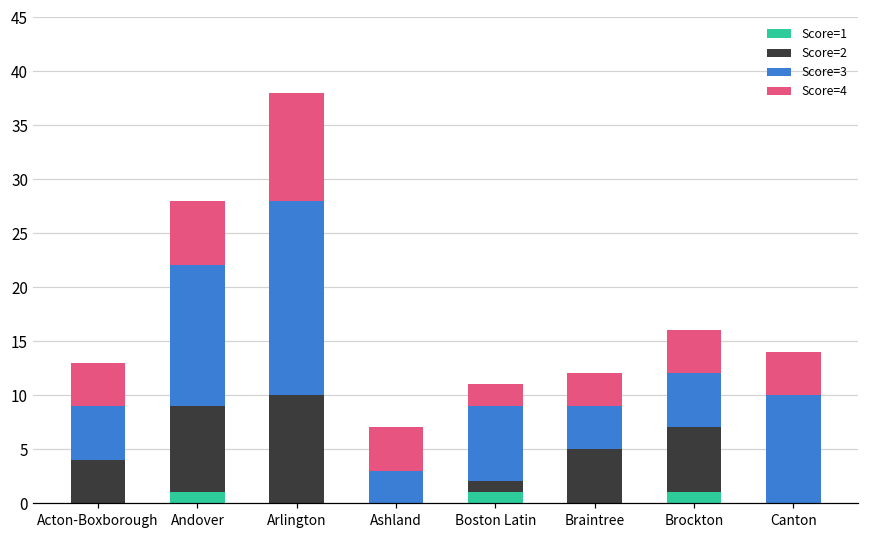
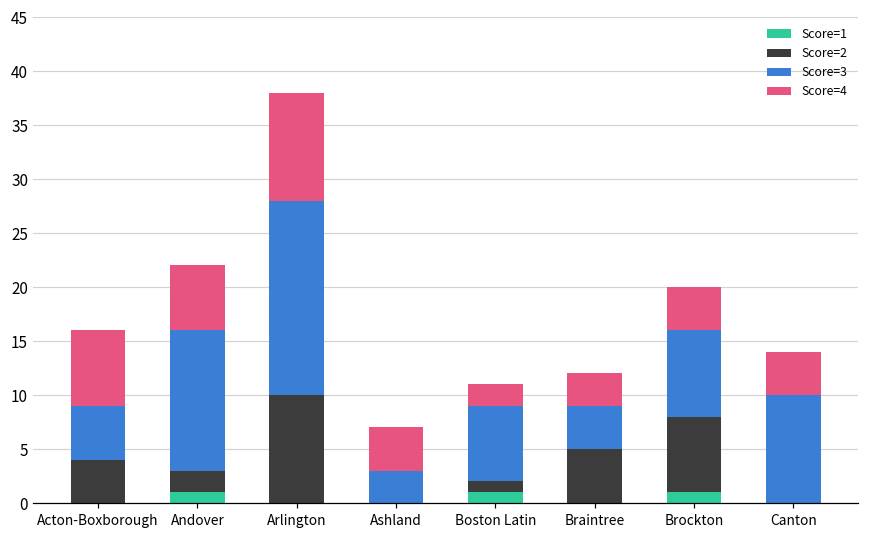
  {
    "Score=1": {
      "Acton-Boxborough": 0,
      "Andover": 1,
      "Arlington": 0,
      "Ashland": 0,
      "Boston Latin": 1,
      "Braintree": 0,
      "Brockton": 1,
      "Canton": 0
    },
    "Score=2": {
-     "Andover": 8,
-     "Brockton": 6
+     "Andover": 2,
+     "Brockton": 7
    },
    "Score=3": {
      "Acton-Boxborough": 5,
      "Andover": 13,
      "Arlington": 18,
      "Ashland": 3,
      "Boston Latin": 7,
      "Braintree": 4,
-     "Brockton": 5,
+     "Brockton": 8,
      "Canton": 10
    },
    "Score=4": {
-     "Acton-Boxborough": 4,
+     "Acton-Boxborough": 7,
      "Andover": 6,
      "Arlington": 10,
      "Ashland": 4,
      "Boston Latin": 2,
      "Braintree": 3,
      "Brockton": 4,
      "Canton": 4
    }
  }
